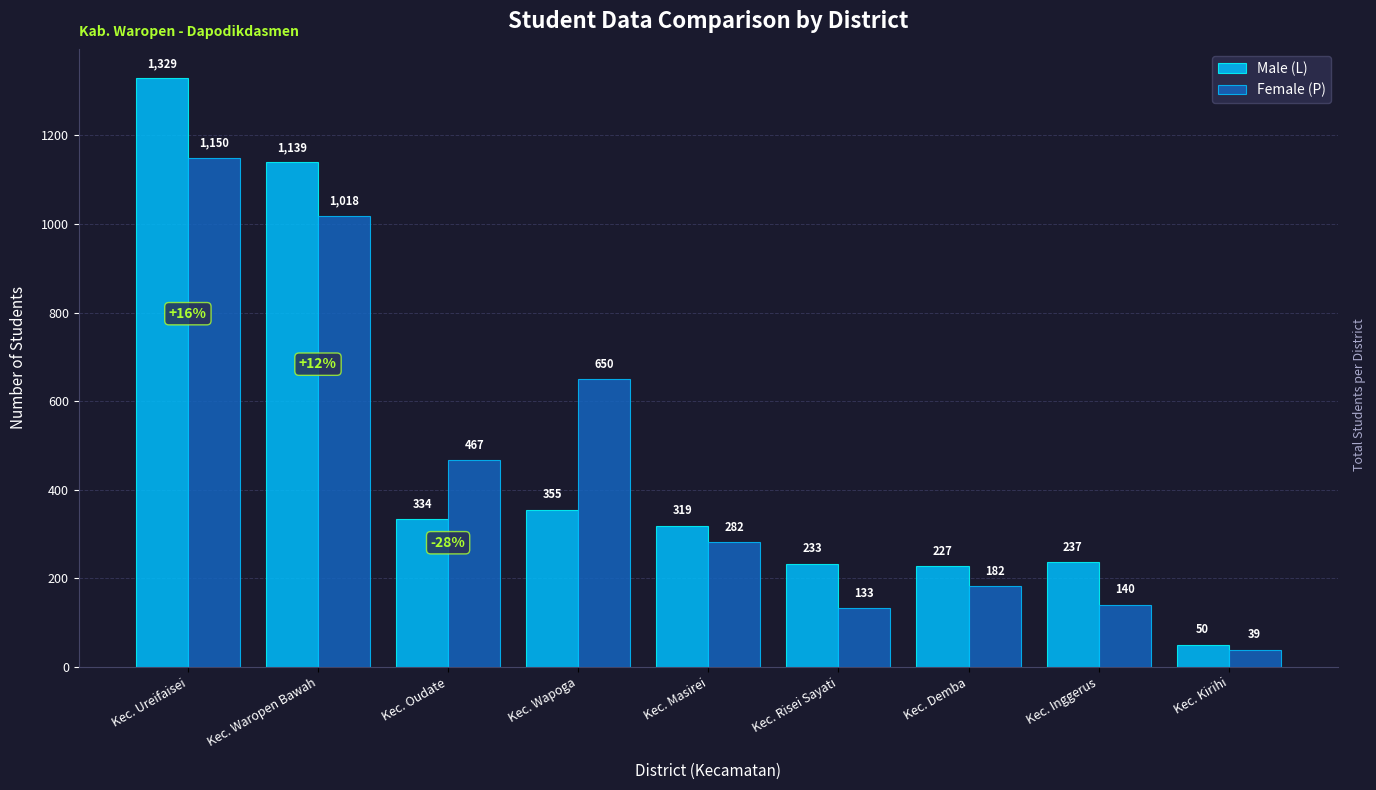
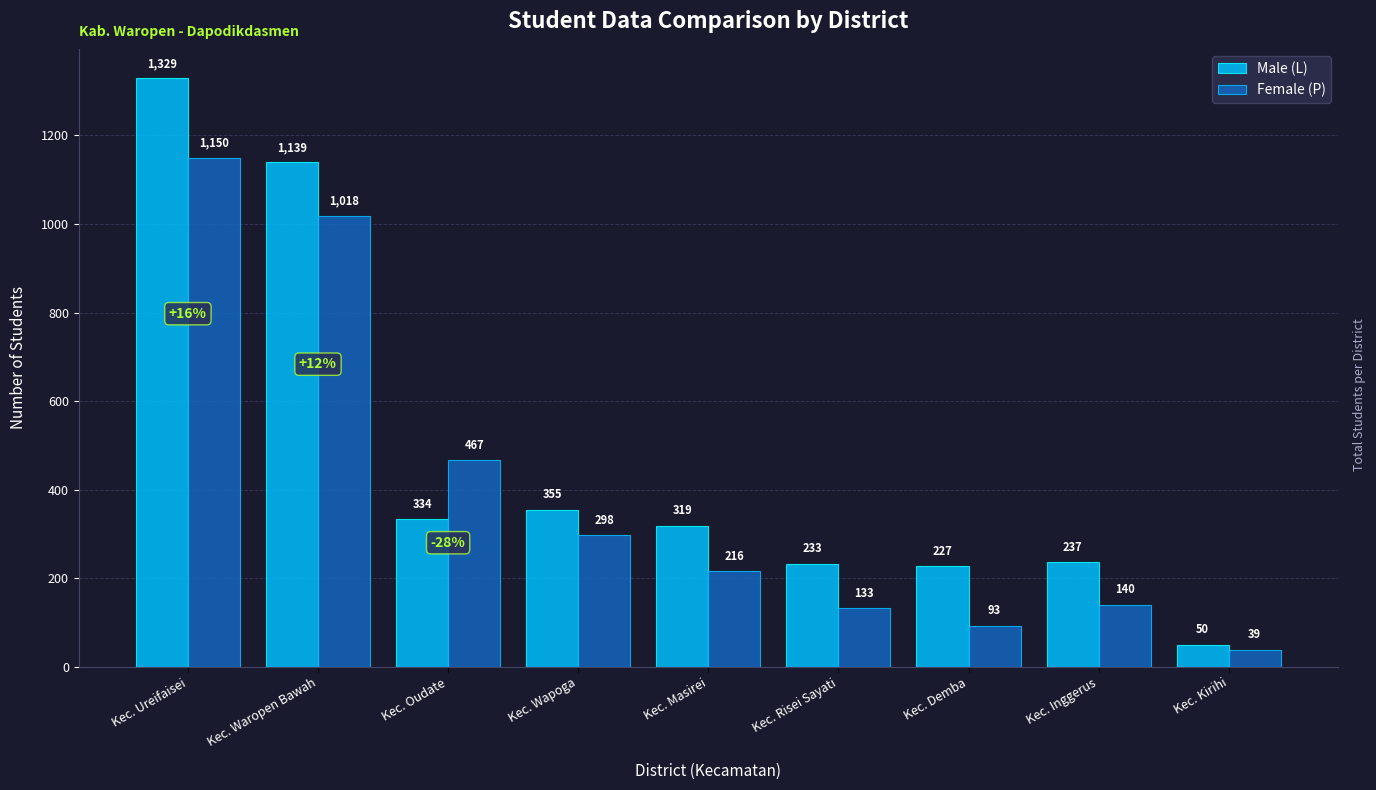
  {
    "Male (L)": {
      "Kec. Ureifaisei": "1,329",
      "Kec. Waropen Bawah": "1,139",
      "Kec. Oudate": "334",
      "Kec. Wapoga": "355",
      "Kec. Masirei": "319",
      "Kec. Risei Sayati": "233",
      "Kec. Demba": "227",
      "Kec. Inggerus": "237",
      "Kec. Kirihi": "50"
    },
    "Female (P)": {
      "Kec. Ureifaisei": "1,150",
      "Kec. Waropen Bawah": "1,018",
      "Kec. Oudate": "467",
-     "Kec. Wapoga": "650",
-     "Kec. Masirei": "282",
+     "Kec. Wapoga": "298",
+     "Kec. Masirei": "216",
      "Kec. Risei Sayati": "133",
-     "Kec. Demba": "182",
+     "Kec. Demba": "93",
      "Kec. Inggerus": "140",
      "Kec. Kirihi": "39"
    }
  }
